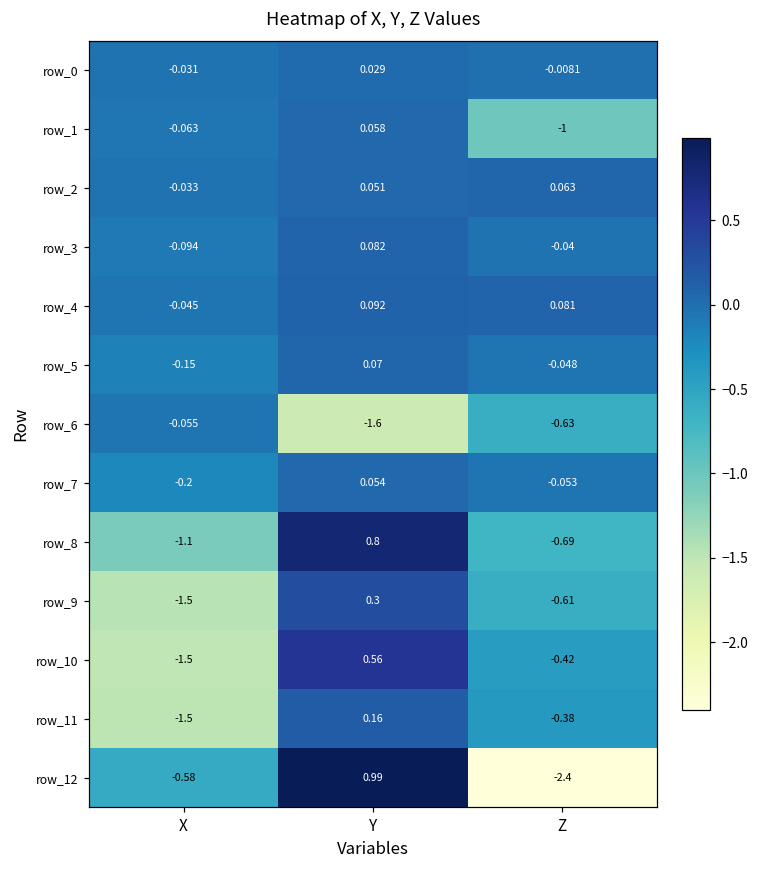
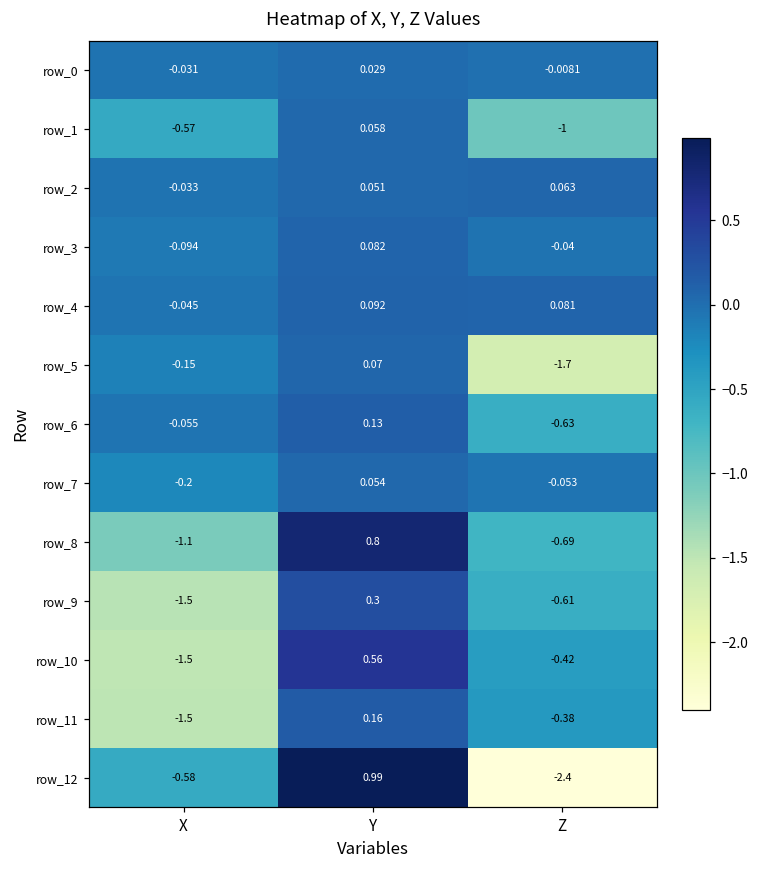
  {
    "row_0": {
      "X": -0.031,
      "Y": 0.029,
      "Z": -0.0081
    },
    "row_1": {
-     "X": -0.063,
+     "X": -0.57,
      "Y": 0.058,
      "Z": -1
    },
    "row_2": {
      "X": -0.033,
      "Y": 0.051,
      "Z": 0.063
    },
    "row_3": {
      "X": -0.094,
      "Y": 0.082,
      "Z": -0.04
    },
    "row_4": {
      "X": -0.045,
      "Y": 0.092,
      "Z": 0.081
    },
    "row_5": {
      "X": -0.15,
      "Y": 0.07,
-     "Z": -0.048
+     "Z": -1.7
    },
    "row_6": {
      "X": -0.055,
-     "Y": -1.6,
+     "Y": 0.13,
      "Z": -0.63
    },
    "row_7": {
      "X": -0.2,
      "Y": 0.054,
      "Z": -0.053
    },
    "row_8": {
      "X": -1.1,
      "Y": 0.8,
      "Z": -0.69
    },
    "row_9": {
      "X": -1.5,
      "Y": 0.3,
      "Z": -0.61
    },
    "row_10": {
      "X": -1.5,
      "Y": 0.56,
      "Z": -0.42
    },
    "row_11": {
      "X": -1.5,
      "Y": 0.16,
      "Z": -0.38
    },
    "row_12": {
      "X": -0.58,
      "Y": 0.99,
      "Z": -2.4
    }
  }
